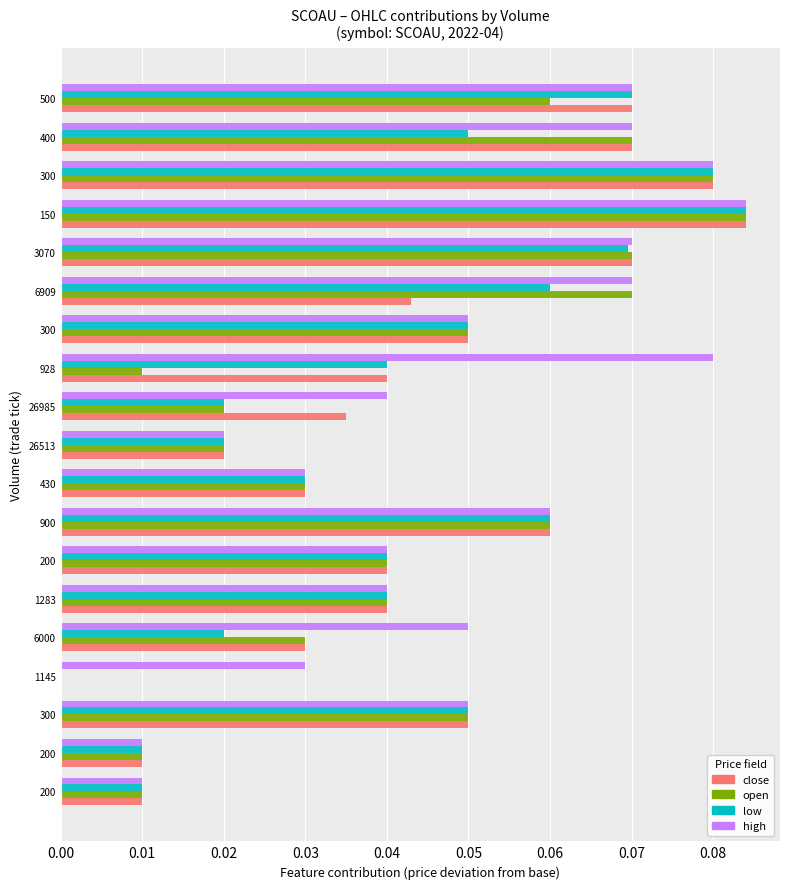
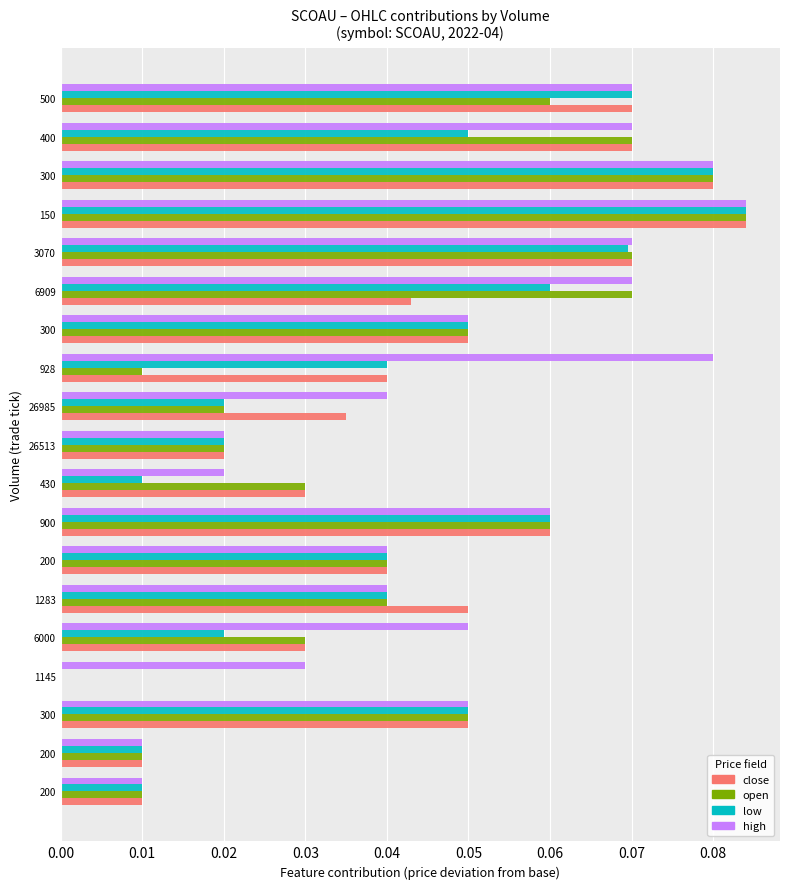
  {
    "close": {
      "500": 0.070,
      "400": 0.070,
      "150": 0.084,
      "3070": 0.070,
      "6909": 0.043,
      "928": 0.040,
      "26985": 0.035,
      "26513": 0.020,
      "430": 0.030,
      "900": 0.060,
-     "1283": 0.040,
+     "1283": 0.050,
      "6000": 0.030,
      "1145": 0.000
    },
    "open": {
      "500": 0.060,
      "400": 0.070,
      "150": 0.084,
      "3070": 0.070,
      "6909": 0.070,
      "928": 0.010,
      "26985": 0.020,
      "26513": 0.020,
      "430": 0.030,
      "900": 0.060,
      "1283": 0.040,
      "6000": 0.030,
      "1145": 0.000
    },
    "low": {
      "500": 0.070,
      "400": 0.050,
      "150": 0.084,
      "3070": 0.070,
      "6909": 0.060,
      "928": 0.040,
      "26985": 0.020,
      "26513": 0.020,
-     "430": 0.030,
+     "430": 0.010,
      "900": 0.060,
      "1283": 0.040,
      "6000": 0.020,
      "1145": 0.000
    },
    "high": {
      "500": 0.070,
      "400": 0.070,
      "150": 0.084,
      "3070": 0.070,
      "6909": 0.070,
      "928": 0.080,
      "26985": 0.040,
      "26513": 0.020,
-     "430": 0.030,
+     "430": 0.020,
      "900": 0.060,
      "1283": 0.040,
      "6000": 0.050,
      "1145": 0.030
    }
  }
